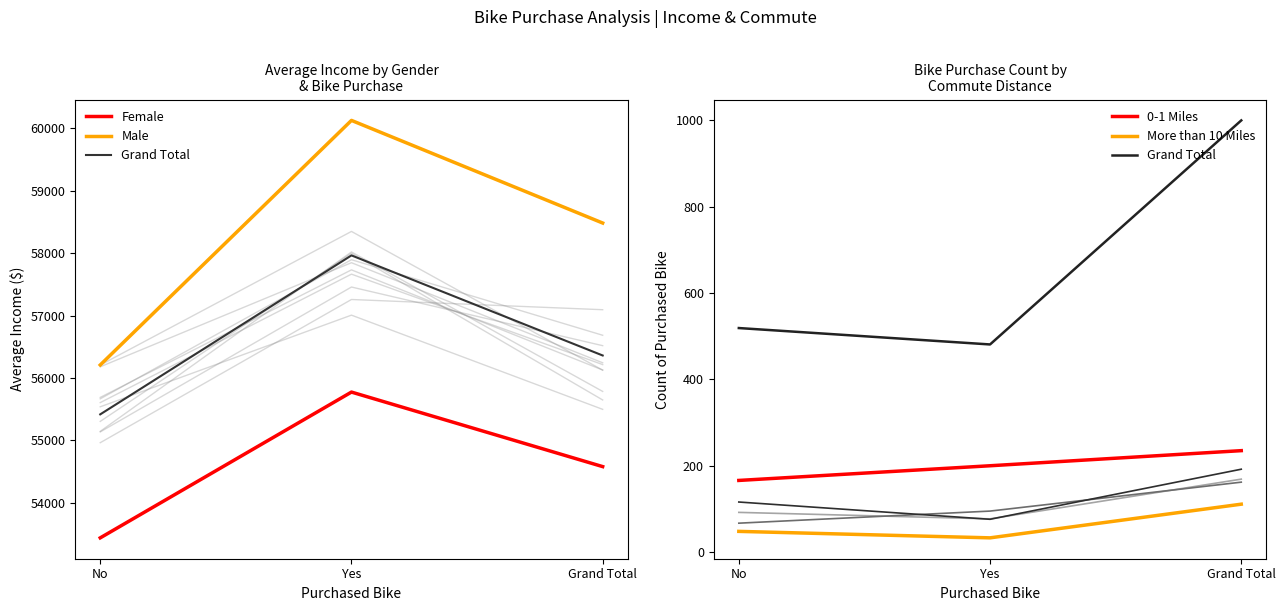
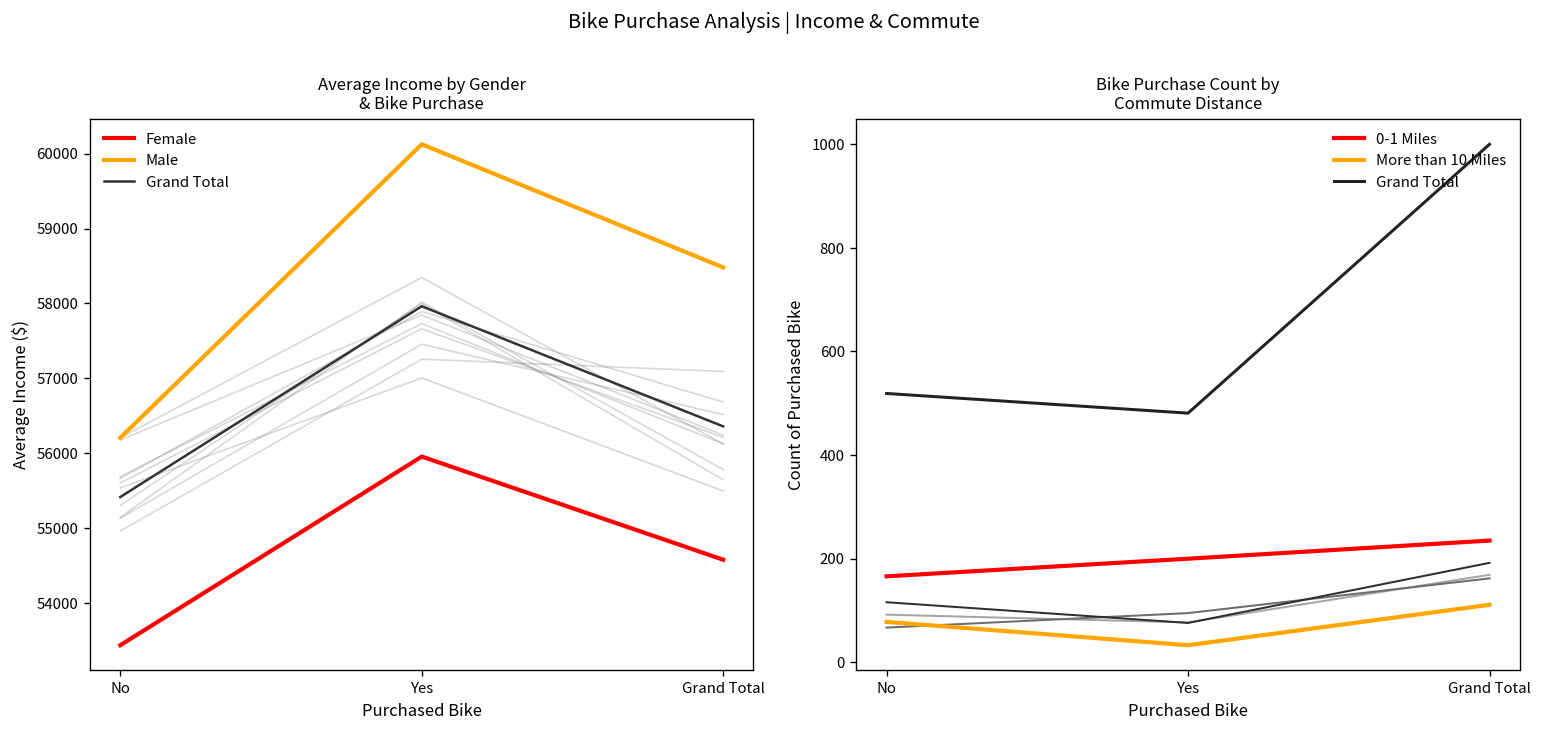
  {
    "Average Income by Gender & Bike Purchase": {
      "Female": {
        "No": 53400,
-       "Yes": 55800,
+       "Yes": 56000,
        "Grand Total": 54600
      },
      "Male": {
        "Yes": 60100,
        "Grand Total": 58500
      },
      "Grand Total": {
        "No": 55400,
        "Grand Total": 56400
      }
    },
    "Bike Purchase Count by Commute Distance": {
      "0-1 Miles": {
        "No": 170,
        "Yes": 200,
        "Grand Total": 240
      },
      "More than 10 Miles": {
-       "No": 50,
+       "No": 80,
        "Yes": 30,
        "Grand Total": 110
      }
    }
  }
